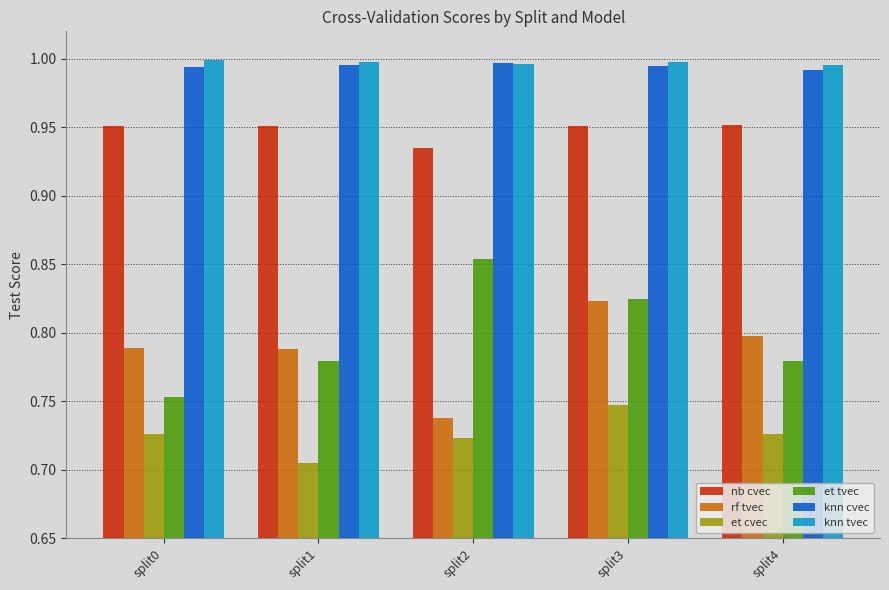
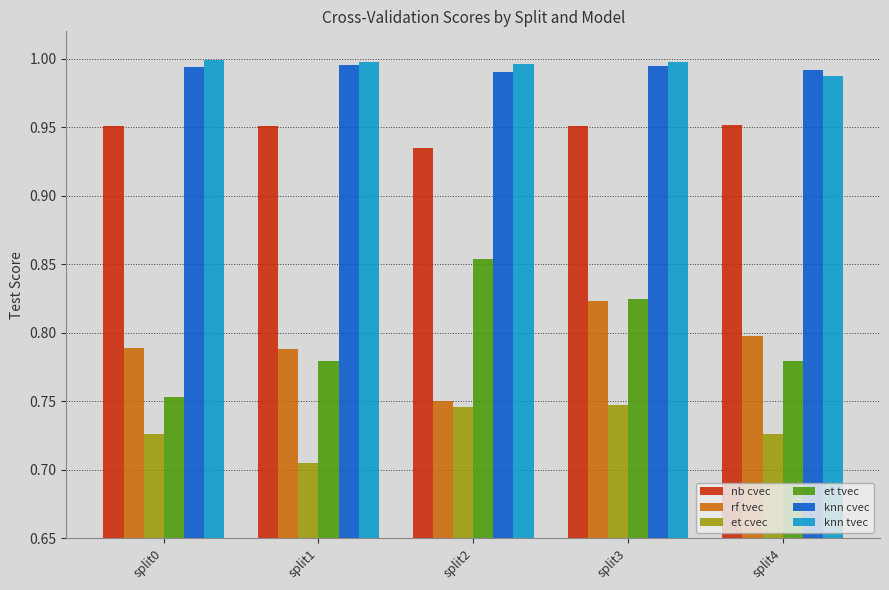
  {
    "nb cvec": {
      "split0": 0.951,
      "split1": 0.951,
      "split2": 0.935,
      "split3": 0.951,
      "split4": 0.952
    },
    "rf tvec": {
      "split0": 0.789,
      "split1": 0.788,
-     "split2": 0.738,
+     "split2": 0.750,
      "split3": 0.823,
      "split4": 0.797
    },
    "et cvec": {
      "split0": 0.726,
      "split1": 0.705,
-     "split2": 0.723,
+     "split2": 0.746,
      "split3": 0.747,
      "split4": 0.726
    },
    "et tvec": {
      "split0": 0.753,
      "split1": 0.779,
      "split2": 0.854,
      "split3": 0.824,
      "split4": 0.779
    },
    "knn cvec": {
      "split0": 0.994,
      "split1": 0.996,
-     "split2": 0.997,
+     "split2": 0.990,
      "split3": 0.995,
      "split4": 0.992
    },
    "knn tvec": {
      "split0": 0.999,
      "split1": 0.998,
      "split2": 0.996,
      "split3": 0.998,
-     "split4": 0.995
+     "split4": 0.988
    }
  }
